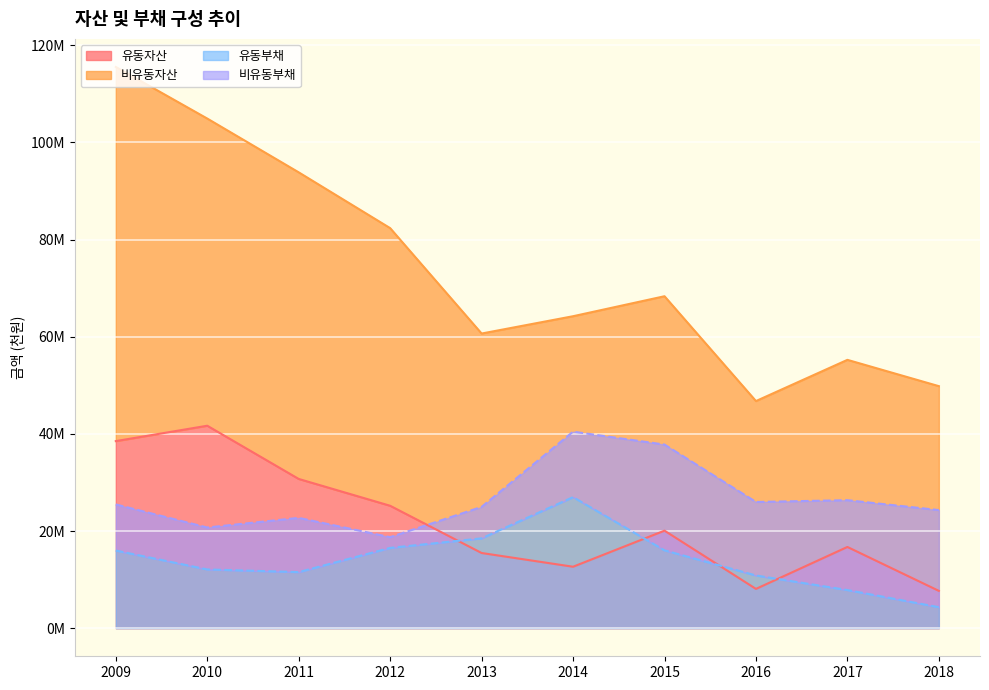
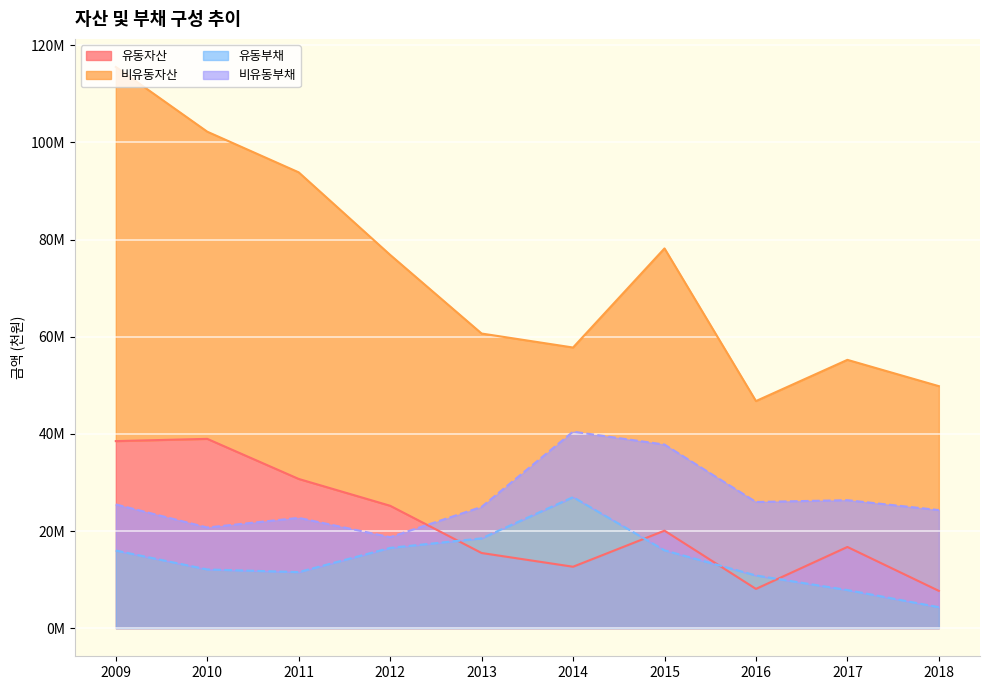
  {
    "유동자산": {
      "2009": 39000000,
-     "2010": 42000000,
+     "2010": 39000000,
      "2011": 31000000,
      "2012": 25000000,
      "2013": 15000000,
      "2014": 13000000,
      "2015": 20000000,
      "2016": 8000000,
      "2017": 17000000,
      "2018": 8000000
    },
    "비유동자산": {
      "2010": 63000000,
      "2011": 63000000,
-     "2012": 57000000,
+     "2012": 52000000,
      "2013": 45000000,
-     "2014": 52000000,
-     "2015": 48000000,
+     "2014": 45000000,
+     "2015": 58000000,
      "2016": 39000000,
      "2017": 39000000,
      "2018": 42000000
    }
  }
